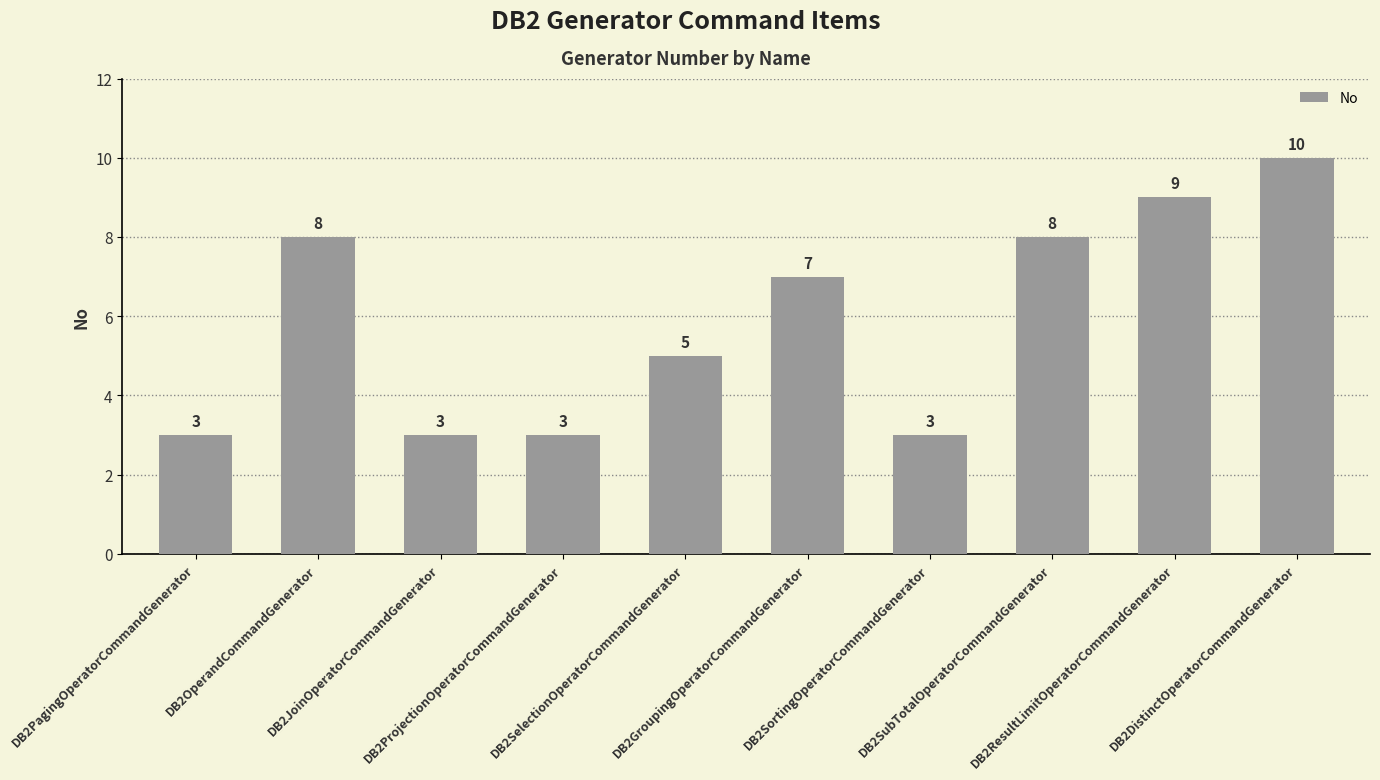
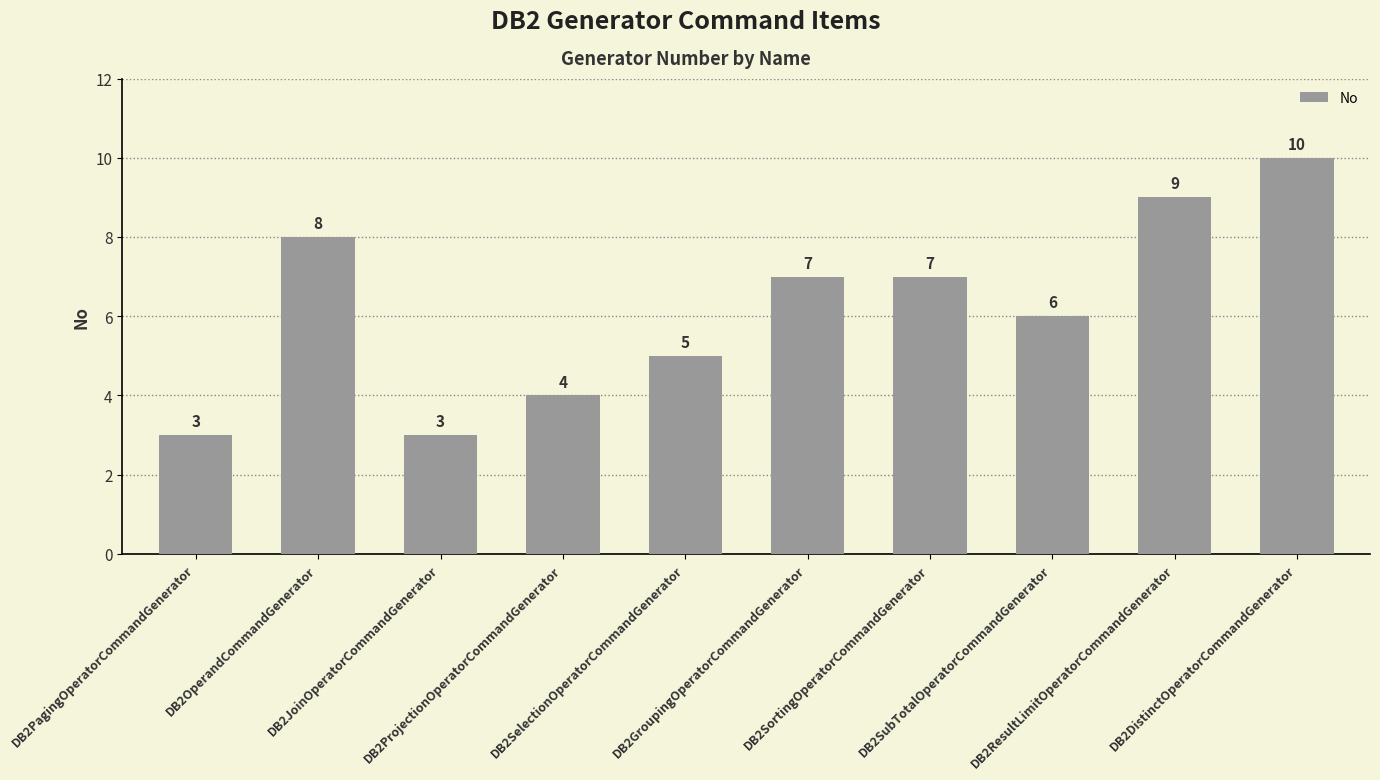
  {
    "DB2PagingOperatorCommandGenerator": 3,
    "DB2OperandCommandGenerator": 8,
    "DB2JoinOperatorCommandGenerator": 3,
-   "DB2ProjectionOperatorCommandGenerator": 3,
+   "DB2ProjectionOperatorCommandGenerator": 4,
    "DB2SelectionOperatorCommandGenerator": 5,
    "DB2GroupingOperatorCommandGenerator": 7,
-   "DB2SortingOperatorCommandGenerator": 3,
-   "DB2SubTotalOperatorCommandGenerator": 8,
+   "DB2SortingOperatorCommandGenerator": 7,
+   "DB2SubTotalOperatorCommandGenerator": 6,
    "DB2ResultLimitOperatorCommandGenerator": 9,
    "DB2DistinctOperatorCommandGenerator": 10
  }
